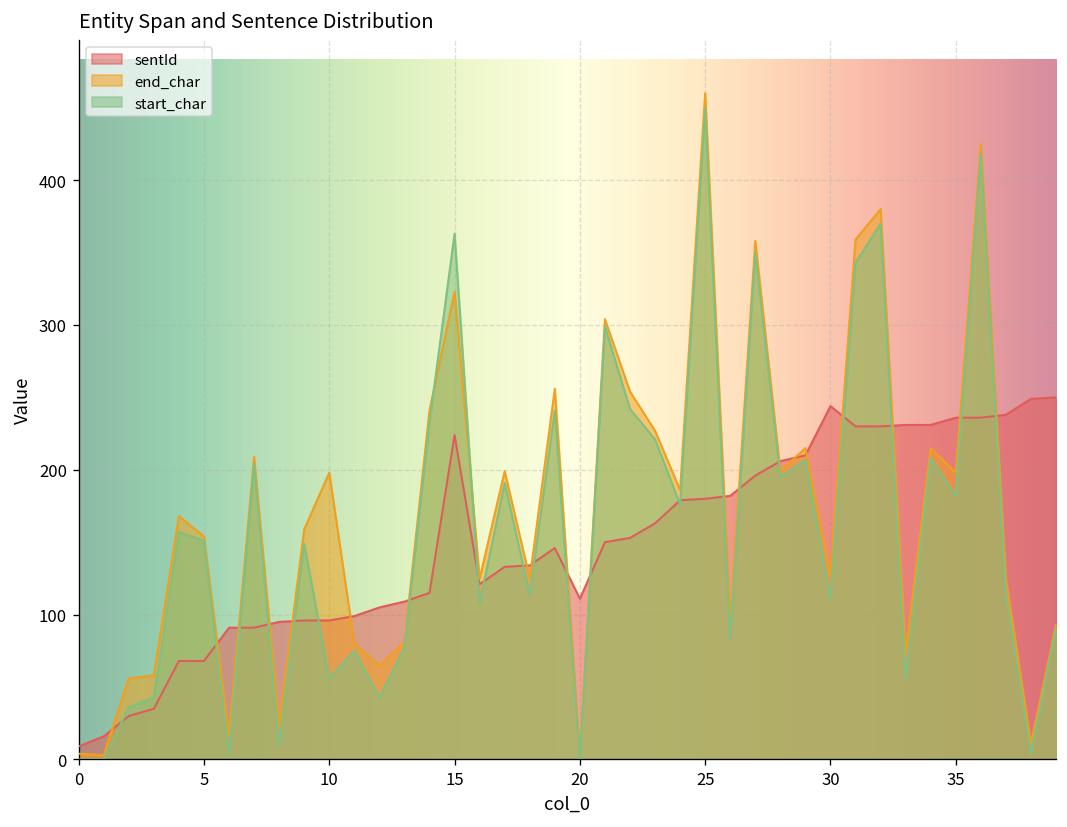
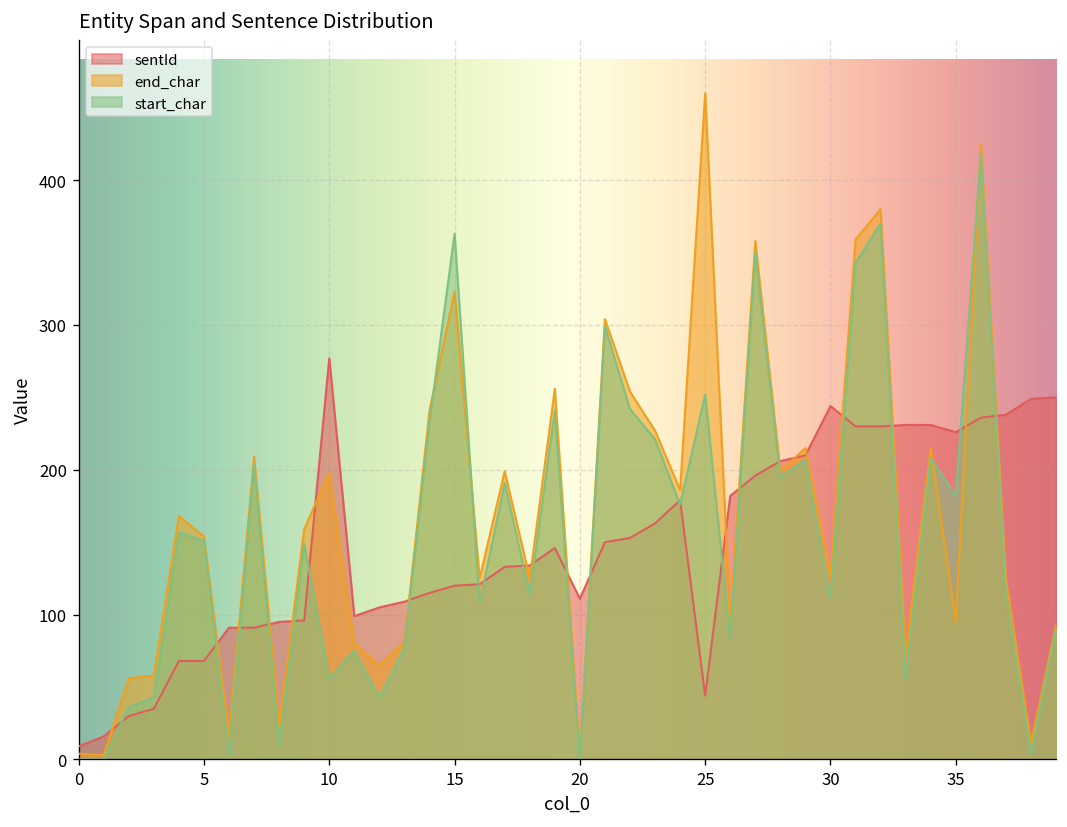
  {
    "sentId": {
      "0": 9,
      "5": 68,
-     "10": 96,
-     "15": 224,
+     "10": 277,
+     "15": 120,
      "20": 111,
-     "25": 180,
+     "25": 44,
      "30": 244,
-     "35": 236
+     "35": 226
    },
    "end_char": {
      "0": 4,
      "5": 154,
      "10": 198,
      "15": 323,
      "20": 3,
      "25": 460,
      "30": 127,
-     "35": 198
+     "35": 95
    },
    "start_char": {
      "0": 0,
      "5": 151,
      "10": 56,
      "15": 363,
      "20": 0,
-     "25": 449,
+     "25": 252,
      "30": 111,
      "35": 182
    }
  }
